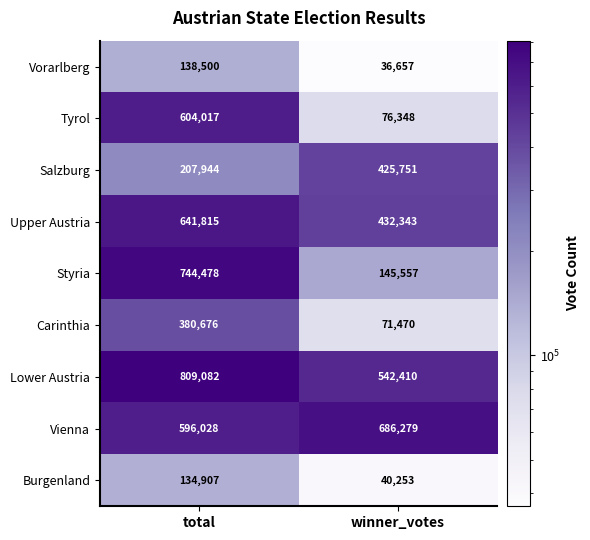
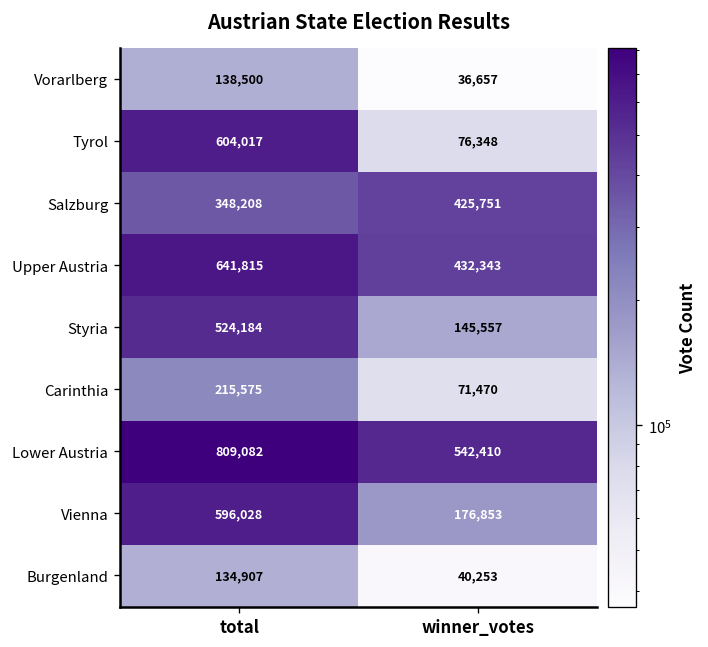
  {
    "Vorarlberg": {
      "total": "138,500",
      "winner_votes": "36,657"
    },
    "Tyrol": {
      "total": "604,017",
      "winner_votes": "76,348"
    },
    "Salzburg": {
-     "total": "207,944",
+     "total": "348,208",
      "winner_votes": "425,751"
    },
    "Upper Austria": {
      "total": "641,815",
      "winner_votes": "432,343"
    },
    "Styria": {
-     "total": "744,478",
+     "total": "524,184",
      "winner_votes": "145,557"
    },
    "Carinthia": {
-     "total": "380,676",
+     "total": "215,575",
      "winner_votes": "71,470"
    },
    "Lower Austria": {
      "total": "809,082",
      "winner_votes": "542,410"
    },
    "Vienna": {
      "total": "596,028",
-     "winner_votes": "686,279"
+     "winner_votes": "176,853"
    },
    "Burgenland": {
      "total": "134,907",
      "winner_votes": "40,253"
    }
  }
